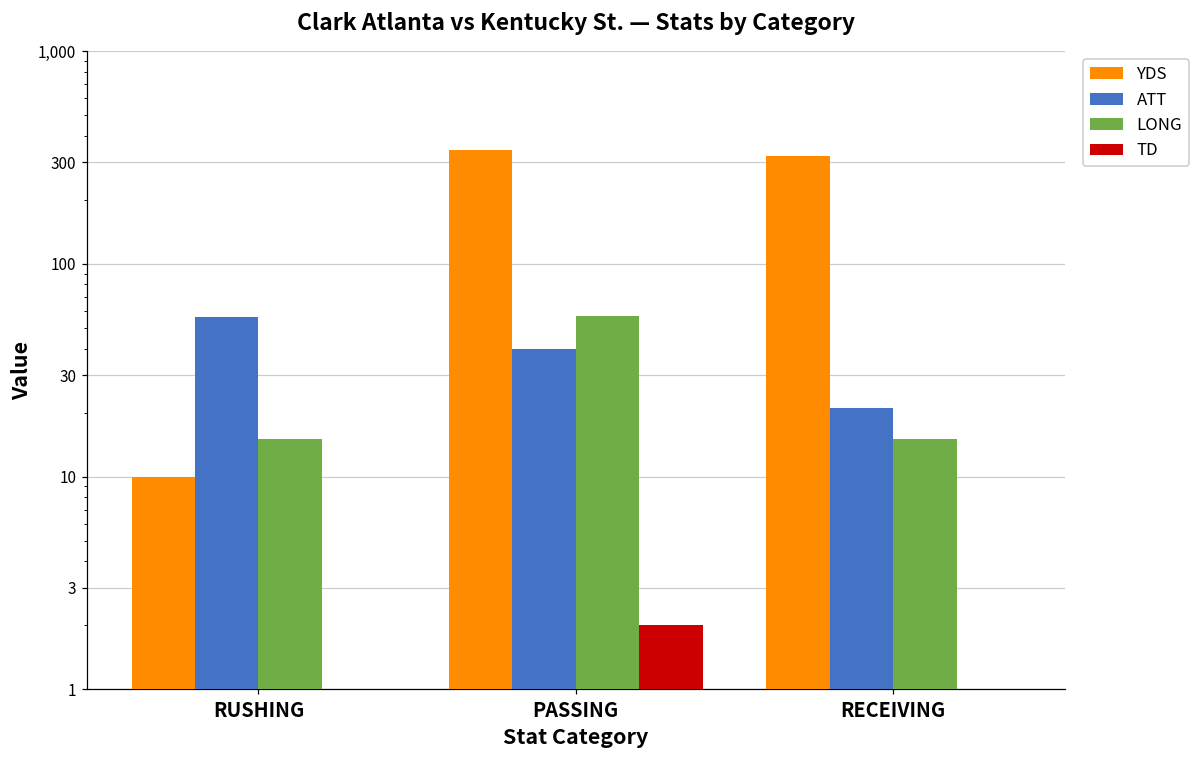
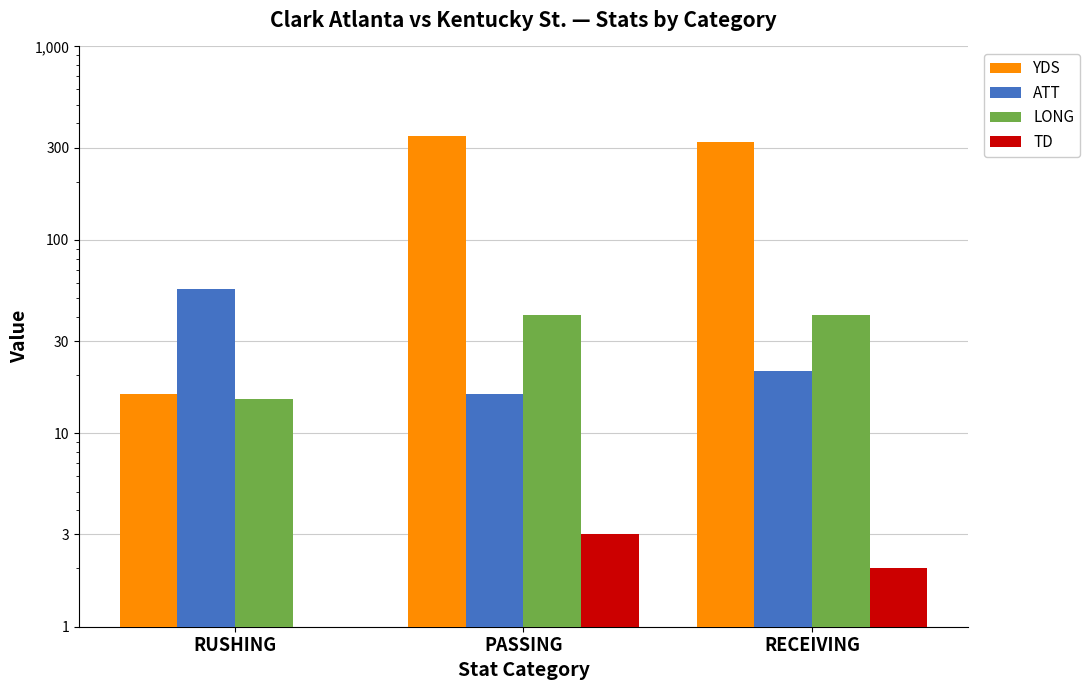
  {
    "YDS": {
-     "RUSHING": 10,
+     "RUSHING": 16,
      "PASSING": 340,
      "RECEIVING": 320
    },
    "ATT": {
      "RUSHING": 56,
-     "PASSING": 40,
+     "PASSING": 16,
      "RECEIVING": 21
    },
    "LONG": {
      "RUSHING": 15,
-     "PASSING": 57,
-     "RECEIVING": 15
+     "PASSING": 41,
+     "RECEIVING": 41
    },
    "TD": {
-     "PASSING": 2,
-     "RECEIVING": 1
+     "PASSING": 3,
+     "RECEIVING": 2
    }
  }
